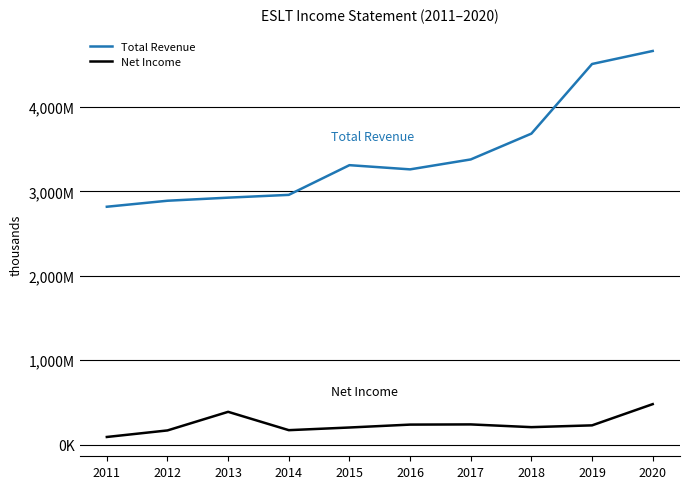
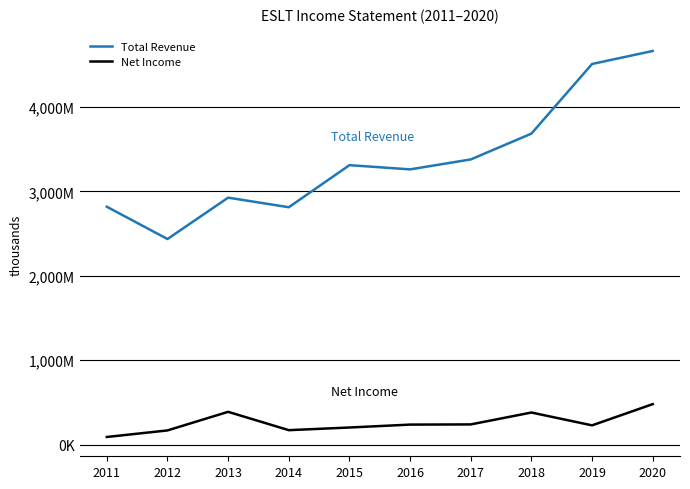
  {
    "Total Revenue": {
      "2011": "2,800,000,000",
-     "2012": "2,900,000,000",
+     "2012": "2,400,000,000",
      "2013": "2,900,000,000",
-     "2014": "3,000,000,000",
+     "2014": "2,800,000,000",
      "2015": "3,300,000,000",
      "2016": "3,300,000,000",
      "2017": "3,400,000,000",
      "2018": "3,700,000,000",
      "2019": "4,500,000,000",
      "2020": "4,700,000,000"
    },
    "Net Income": {
      "2011": "100,000,000",
      "2012": "200,000,000",
      "2013": "400,000,000",
      "2014": "200,000,000",
      "2015": "200,000,000",
      "2016": "200,000,000",
      "2017": "200,000,000",
-     "2018": "200,000,000",
+     "2018": "400,000,000",
      "2019": "200,000,000",
      "2020": "500,000,000"
    }
  }
